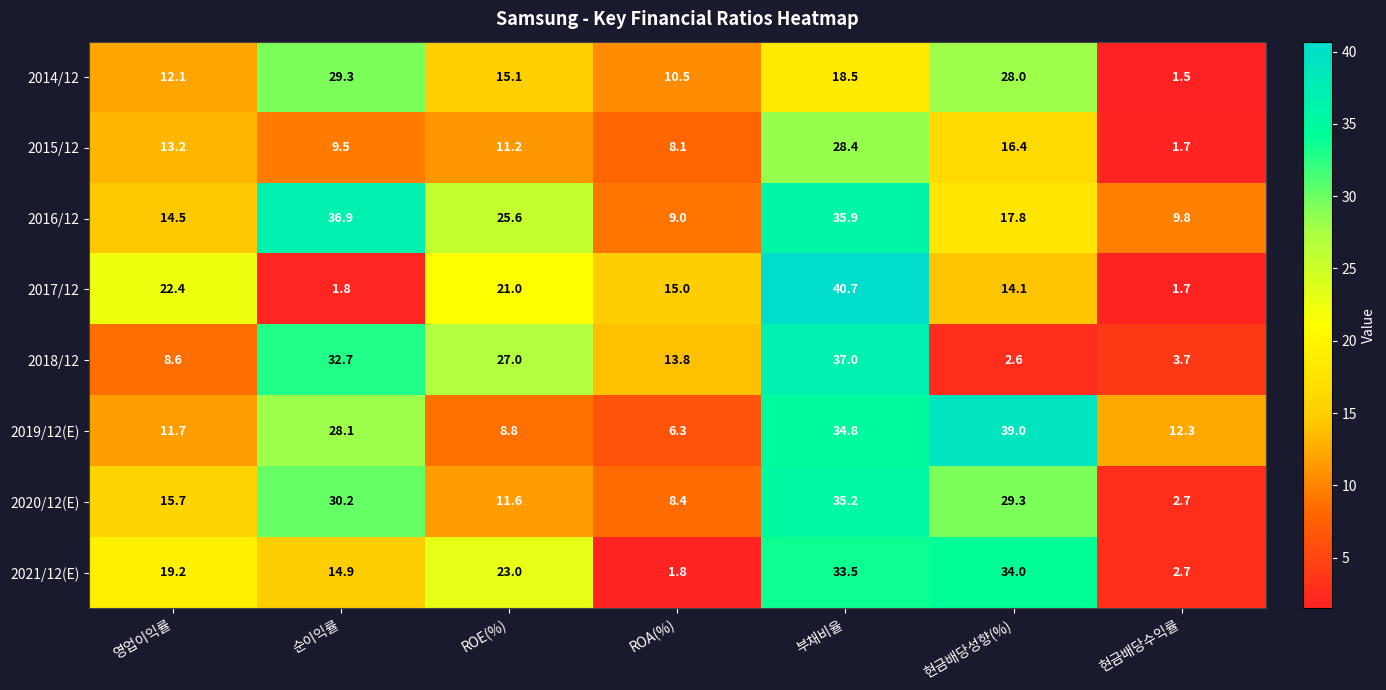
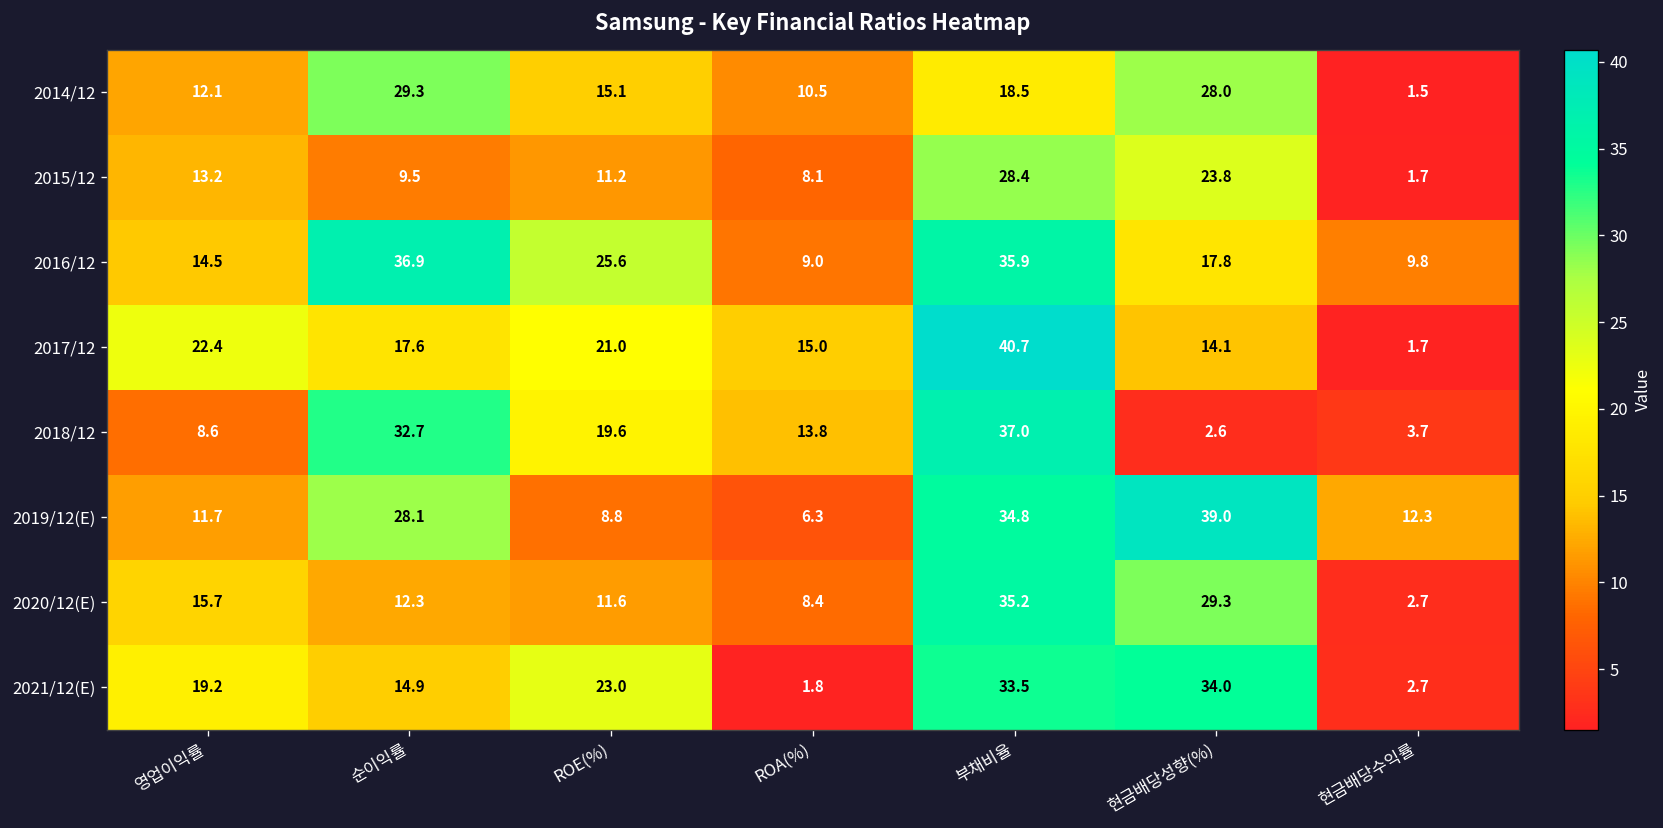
  {
    "2014/12": {
      "영업이익률": 12.1,
      "순이익률": 29.3,
      "ROE(%)": 15.1,
      "ROA(%)": 10.5,
      "부채비율": 18.5,
      "현금배당성향(%)": 28.0,
      "현금배당수익률": 1.5
    },
    "2015/12": {
      "영업이익률": 13.2,
      "순이익률": 9.5,
      "ROE(%)": 11.2,
      "ROA(%)": 8.1,
      "부채비율": 28.4,
-     "현금배당성향(%)": 16.4,
+     "현금배당성향(%)": 23.8,
      "현금배당수익률": 1.7
    },
    "2016/12": {
      "영업이익률": 14.5,
      "순이익률": 36.9,
      "ROE(%)": 25.6,
      "ROA(%)": 9.0,
      "부채비율": 35.9,
      "현금배당성향(%)": 17.8,
      "현금배당수익률": 9.8
    },
    "2017/12": {
      "영업이익률": 22.4,
-     "순이익률": 1.8,
+     "순이익률": 17.6,
      "ROE(%)": 21.0,
      "ROA(%)": 15.0,
      "부채비율": 40.7,
      "현금배당성향(%)": 14.1,
      "현금배당수익률": 1.7
    },
    "2018/12": {
      "영업이익률": 8.6,
      "순이익률": 32.7,
-     "ROE(%)": 27.0,
+     "ROE(%)": 19.6,
      "ROA(%)": 13.8,
      "부채비율": 37.0,
      "현금배당성향(%)": 2.6,
      "현금배당수익률": 3.7
    },
    "2019/12(E)": {
      "영업이익률": 11.7,
      "순이익률": 28.1,
      "ROE(%)": 8.8,
      "ROA(%)": 6.3,
      "부채비율": 34.8,
      "현금배당성향(%)": 39.0,
      "현금배당수익률": 12.3
    },
    "2020/12(E)": {
      "영업이익률": 15.7,
-     "순이익률": 30.2,
+     "순이익률": 12.3,
      "ROE(%)": 11.6,
      "ROA(%)": 8.4,
      "부채비율": 35.2,
      "현금배당성향(%)": 29.3,
      "현금배당수익률": 2.7
    },
    "2021/12(E)": {
      "영업이익률": 19.2,
      "순이익률": 14.9,
      "ROE(%)": 23.0,
      "ROA(%)": 1.8,
      "부채비율": 33.5,
      "현금배당성향(%)": 34.0,
      "현금배당수익률": 2.7
    }
  }
